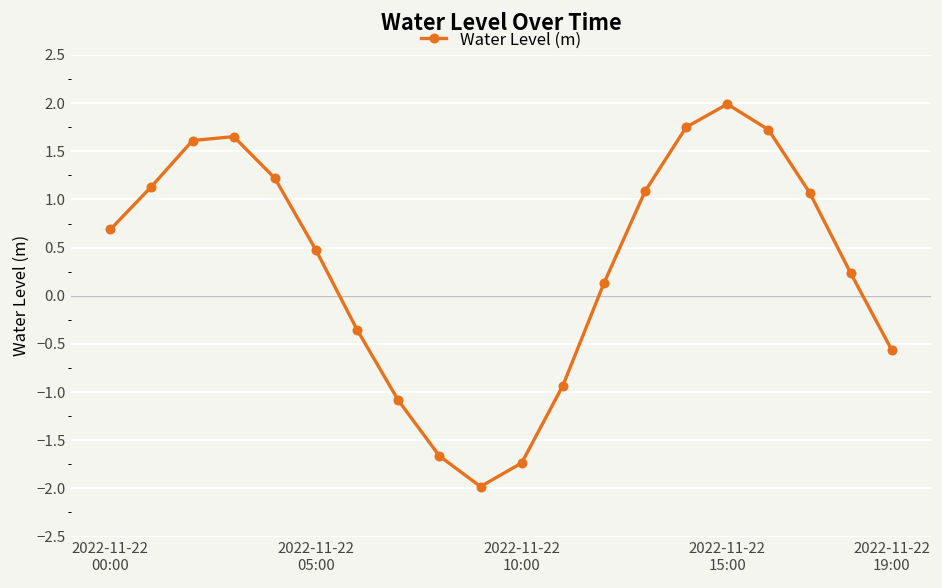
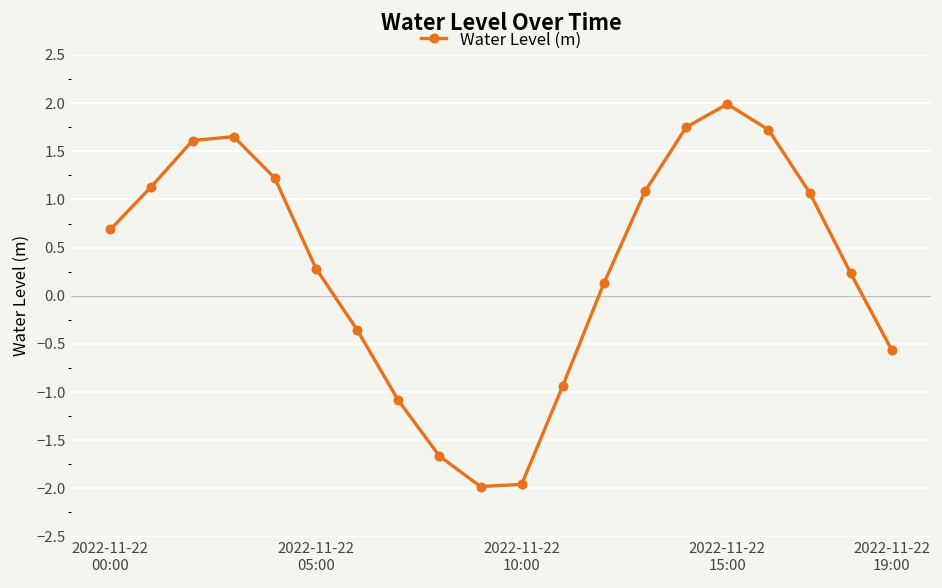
  {
    "2022-11-22 00:00": 0.7,
-   "2022-11-22 05:00": 0.5,
-   "2022-11-22 10:00": -1.7,
+   "2022-11-22 05:00": 0.3,
+   "2022-11-22 10:00": -2.0,
    "2022-11-22 15:00": 2.0,
    "2022-11-22 19:00": -0.6
  }
